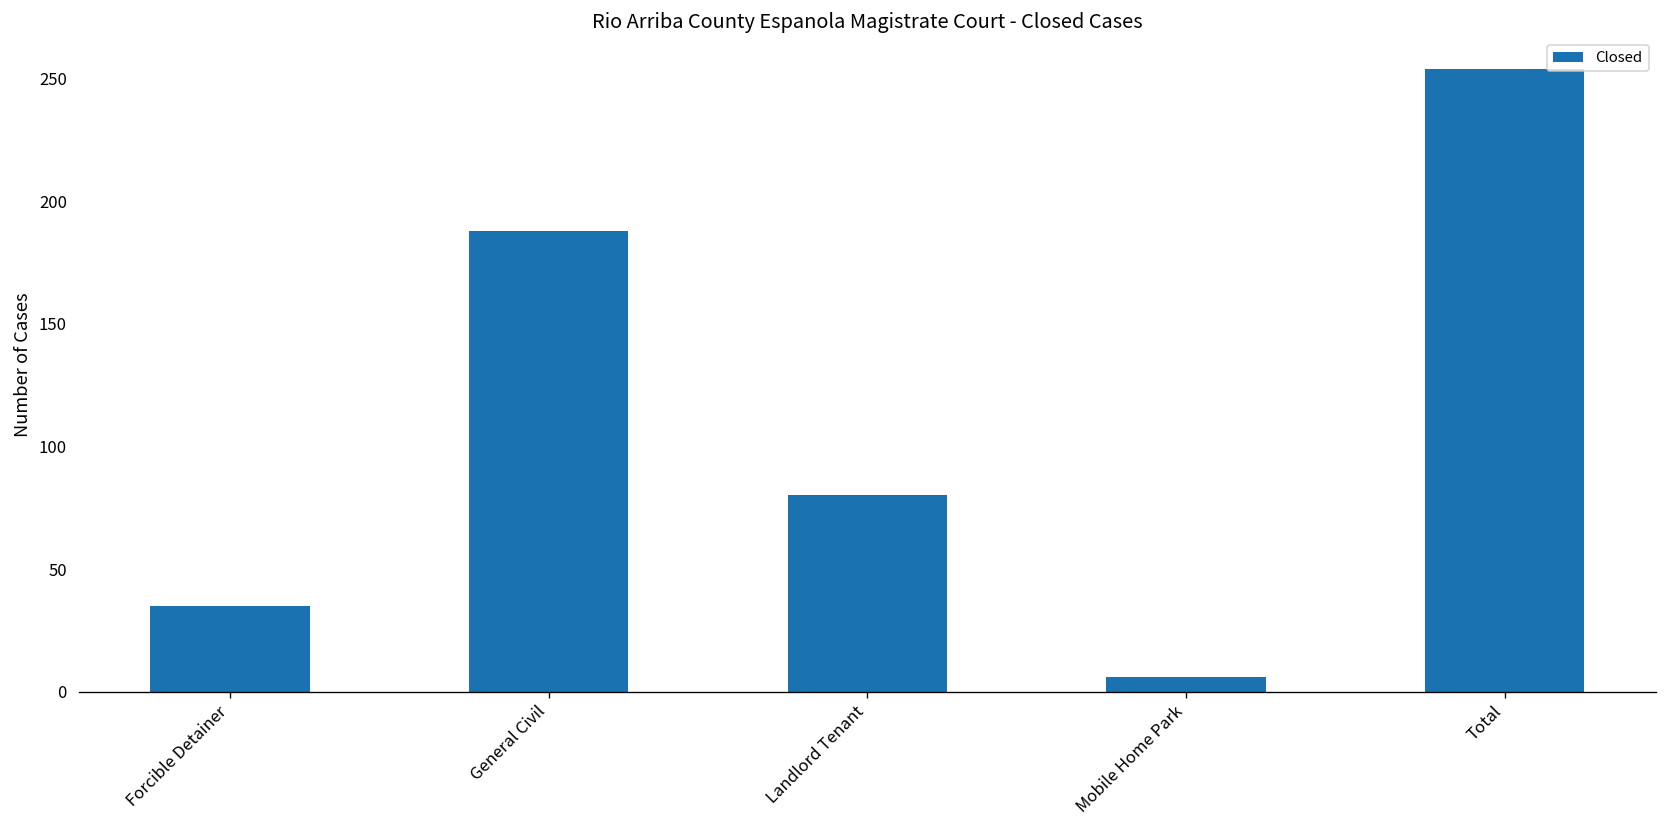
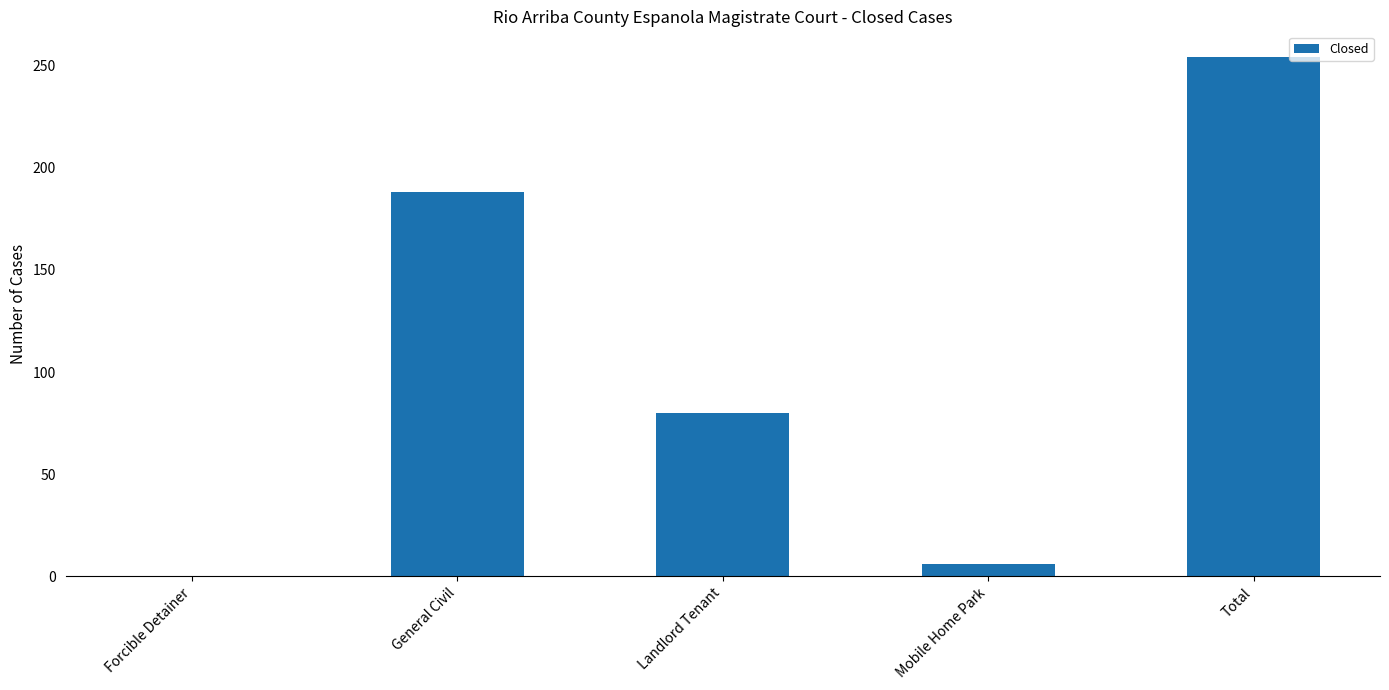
  {
-   "Forcible Detainer": 35,
+   "Forcible Detainer": 0,
    "General Civil": 188,
    "Landlord Tenant": 80,
    "Mobile Home Park": 6,
    "Total": 254
  }
